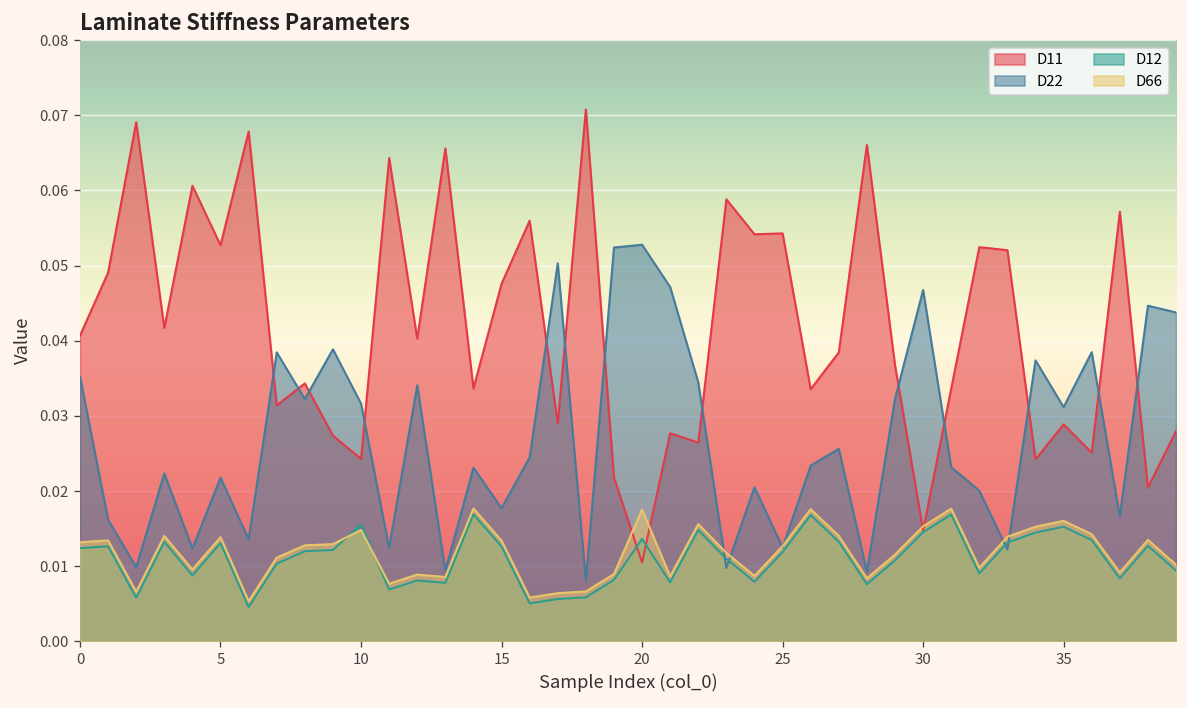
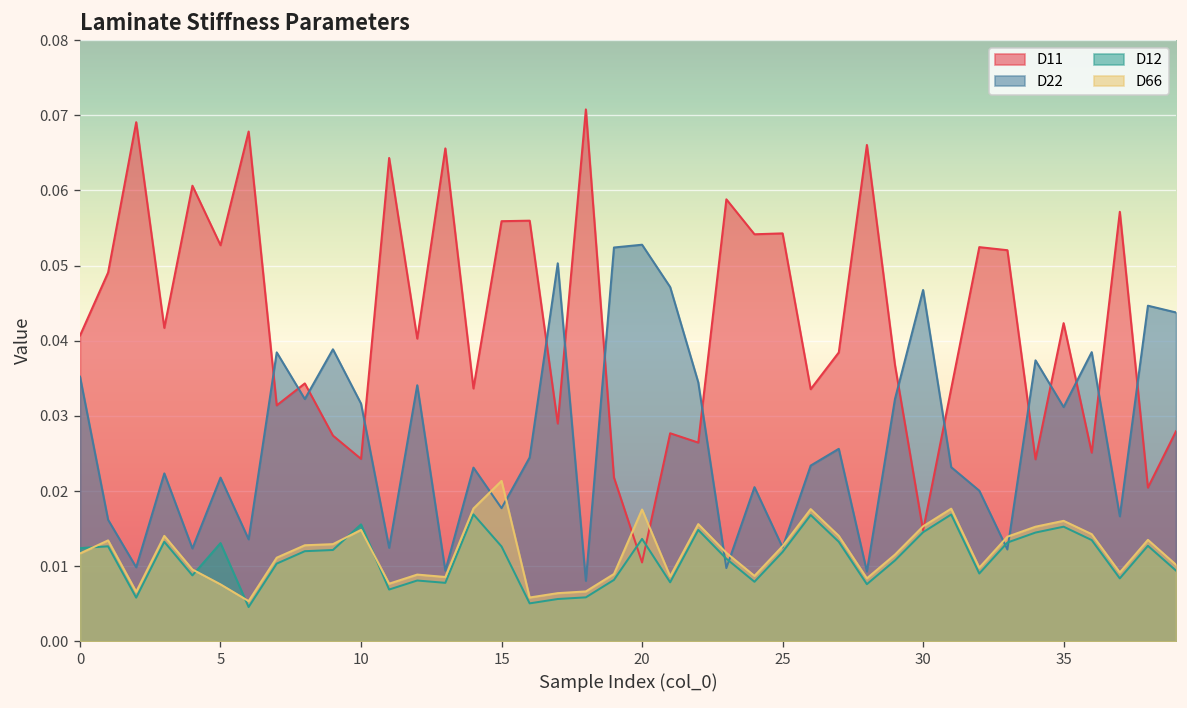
  {
    "D11": {
      "0": 0.041,
      "5": 0.053,
      "10": 0.024,
-     "15": 0.048,
+     "15": 0.056,
      "20": 0.011,
      "25": 0.054,
-     "35": 0.029
+     "35": 0.042
    },
    "D66": {
-     "0": 0.013,
-     "5": 0.014,
+     "0": 0.012,
+     "5": 0.008,
      "10": 0.015,
-     "15": 0.013,
+     "15": 0.021,
      "20": 0.018,
      "30": 0.015,
      "35": 0.016
    }
  }
